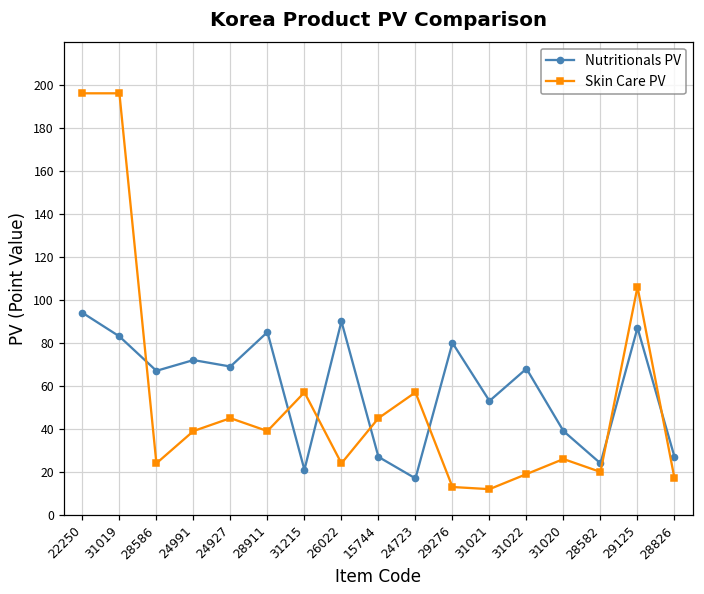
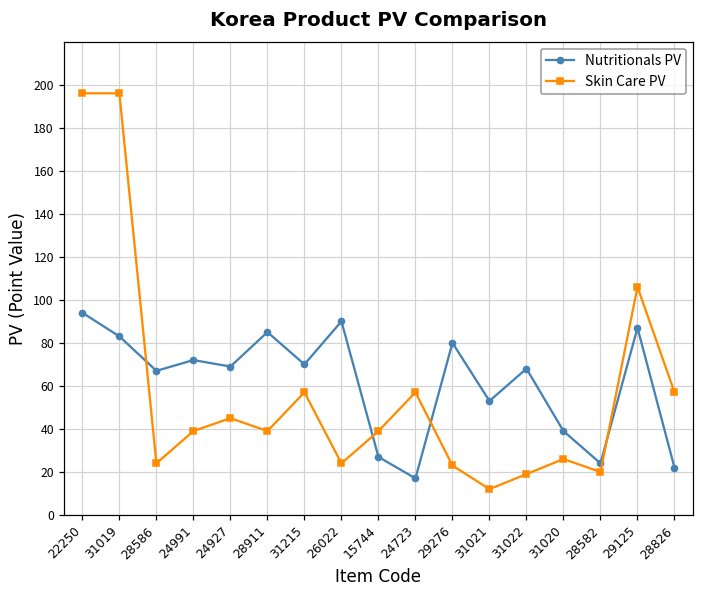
  {
    "Nutritionals PV": {
      "22250": 94,
      "31019": 83,
      "28586": 67,
      "24991": 72,
      "24927": 69,
      "28911": 85,
-     "31215": 21,
+     "31215": 70,
      "26022": 90,
      "15744": 27,
      "24723": 17,
      "29276": 80,
      "31021": 53,
      "31022": 68,
      "31020": 39,
      "28582": 24,
      "29125": 87,
-     "28826": 27
+     "28826": 22
    },
    "Skin Care PV": {
      "22250": 196,
      "31019": 196,
      "28586": 24,
      "24991": 39,
      "24927": 45,
      "28911": 39,
      "31215": 57,
      "26022": 24,
-     "15744": 45,
+     "15744": 39,
      "24723": 57,
-     "29276": 13,
+     "29276": 23,
      "31021": 12,
      "31022": 19,
      "31020": 26,
      "28582": 20,
      "29125": 106,
-     "28826": 17
+     "28826": 57
    }
  }
